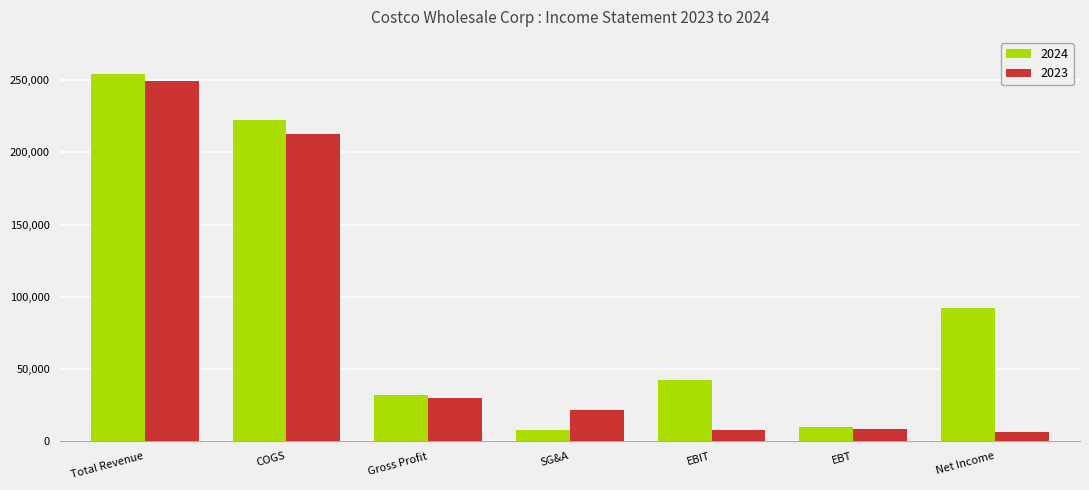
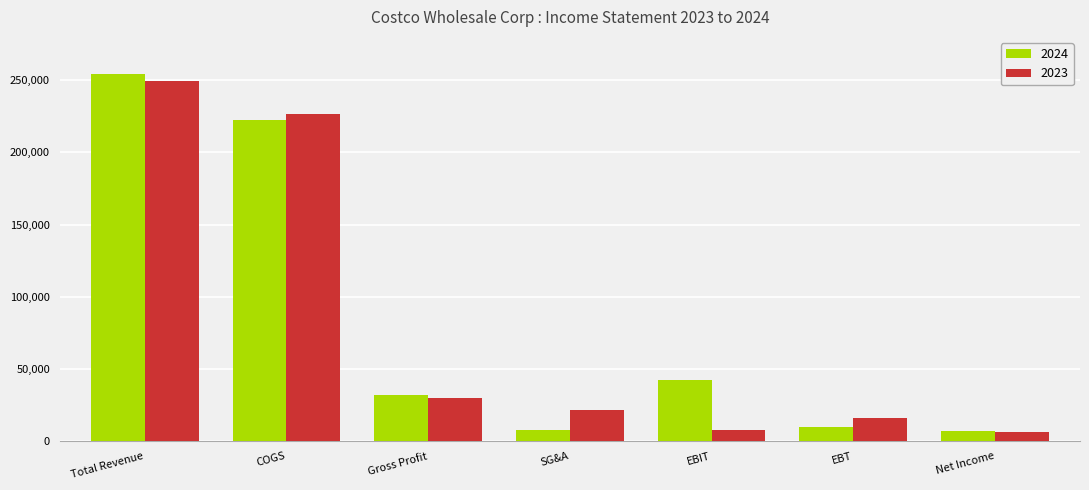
  {
    "2024": {
      "Total Revenue": "254,000",
      "COGS": "222,000",
      "Gross Profit": "32,000",
      "SG&A": "8,000",
      "EBIT": "43,000",
      "EBT": "10,000",
-     "Net Income": "93,000"
+     "Net Income": "7,000"
    },
    "2023": {
      "Total Revenue": "250,000",
-     "COGS": "213,000",
+     "COGS": "227,000",
      "Gross Profit": "30,000",
      "SG&A": "22,000",
      "EBIT": "8,000",
-     "EBT": "8,000",
+     "EBT": "16,000",
      "Net Income": "6,000"
    }
  }
